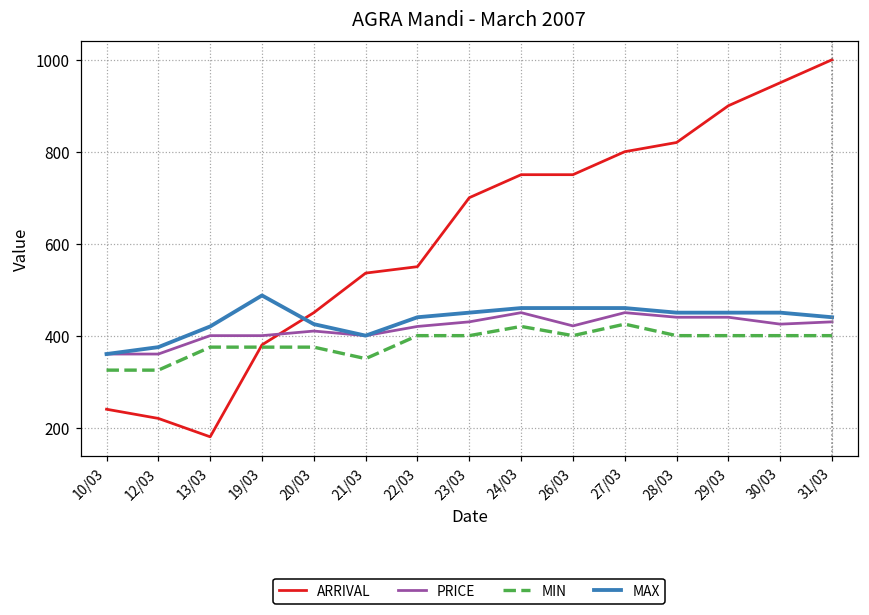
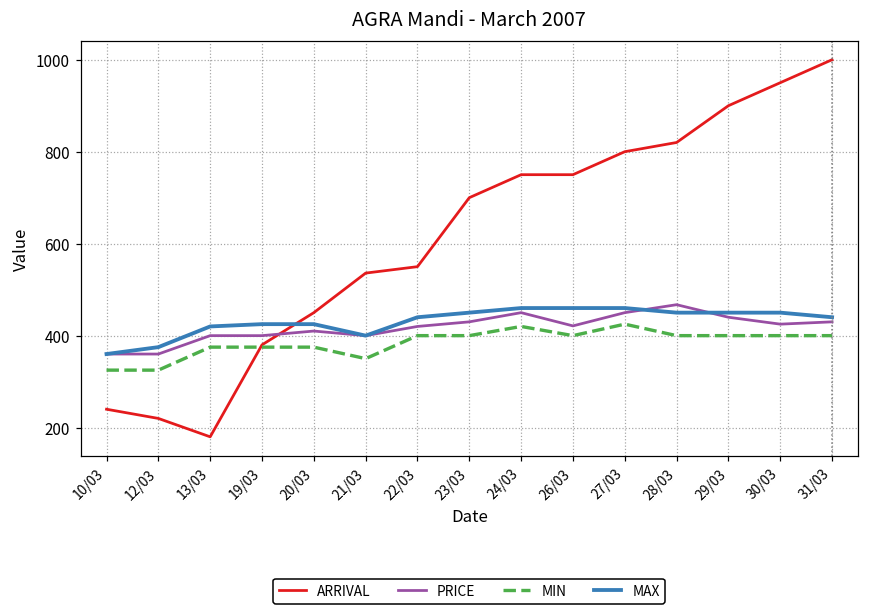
  {
    "ARRIVAL": {
      "10/03": 240,
      "12/03": 220,
      "13/03": 180,
      "20/03": 450,
      "21/03": 540,
      "22/03": 550,
      "23/03": 700,
      "24/03": 750,
      "26/03": 750,
      "27/03": 800,
      "28/03": 820,
      "29/03": 900,
      "30/03": 950,
      "31/03": 1000
    },
    "PRICE": {
      "12/03": 360,
      "13/03": 400,
      "19/03": 400,
      "20/03": 410,
      "22/03": 420,
      "23/03": 430,
      "24/03": 450,
      "26/03": 420,
      "27/03": 450,
-     "28/03": 440,
+     "28/03": 470,
      "29/03": 440,
      "30/03": 430,
      "31/03": 430
    },
    "MIN": {
      "10/03": 330,
      "12/03": 330,
      "13/03": 380,
      "20/03": 380,
      "21/03": 350,
      "22/03": 400,
      "23/03": 400,
      "24/03": 420,
      "26/03": 400,
      "27/03": 430,
      "28/03": 400,
      "29/03": 400,
      "30/03": 400,
      "31/03": 400
    },
    "MAX": {
      "12/03": 380,
      "13/03": 420,
-     "19/03": 490,
+     "19/03": 430,
      "20/03": 430,
      "22/03": 440,
      "23/03": 450,
      "24/03": 460,
      "26/03": 460,
      "27/03": 460,
      "28/03": 450,
      "29/03": 450,
      "30/03": 450,
      "31/03": 440
    }
  }
